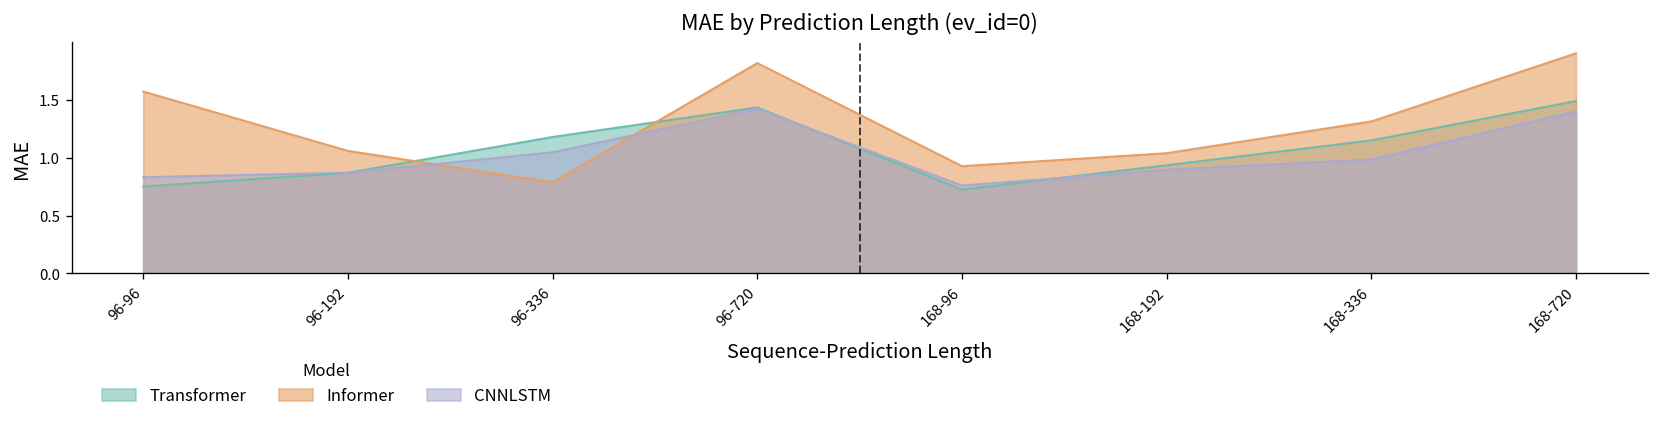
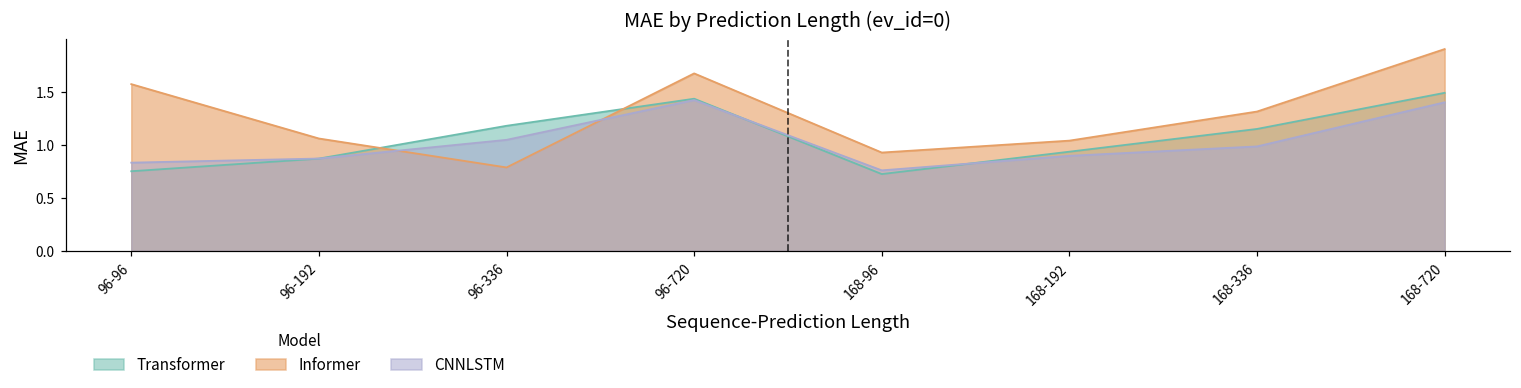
  {
    "Informer": {
      "96-96": 1.6,
      "96-192": 1.1,
      "96-336": 0.8,
-     "96-720": 1.8,
+     "96-720": 1.7,
      "168-96": 0.9,
      "168-192": 1.0,
      "168-336": 1.3,
      "168-720": 1.9
    }
  }
